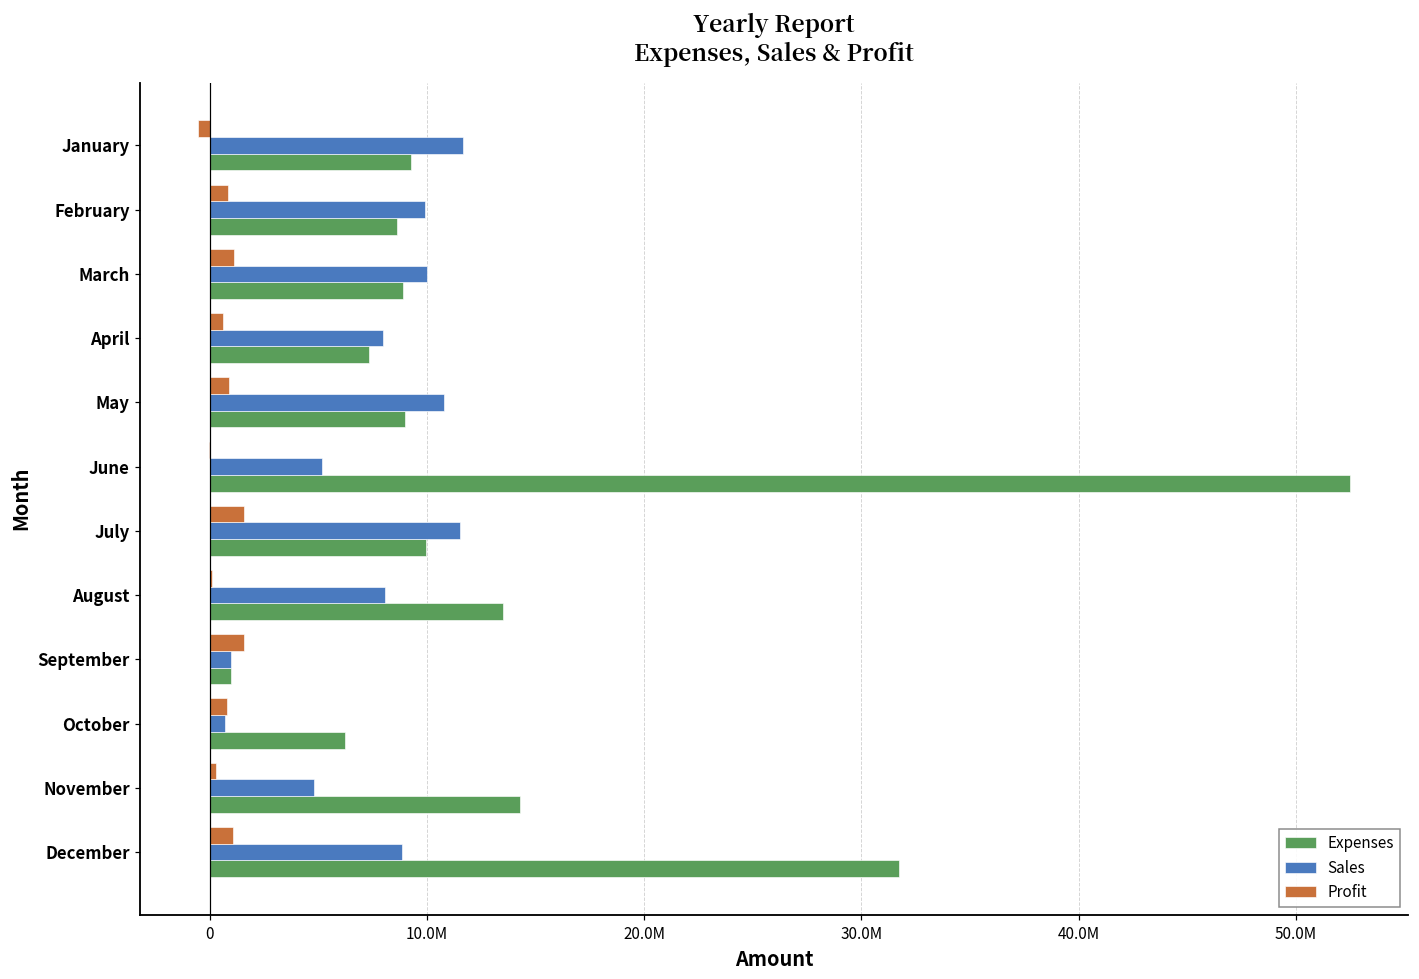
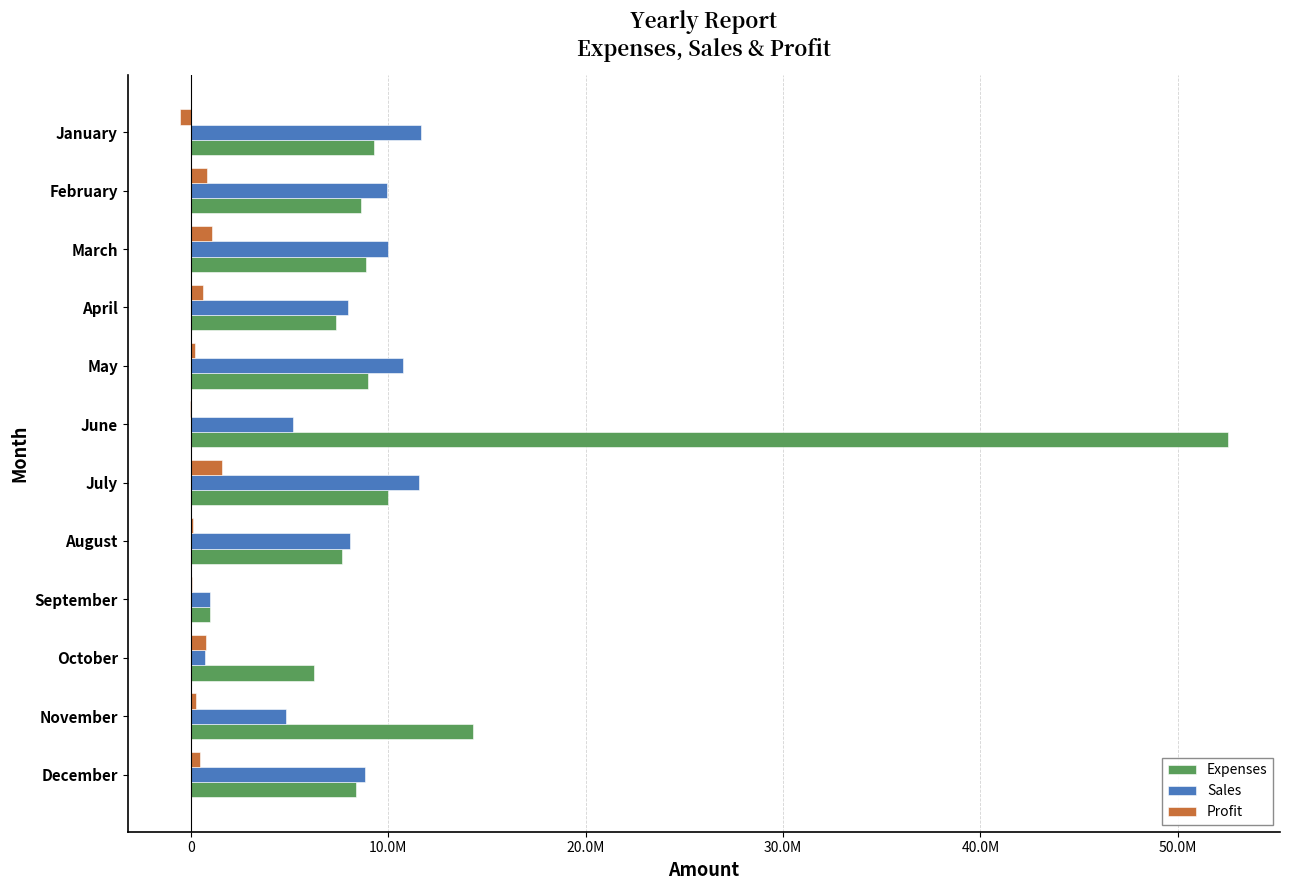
  {
    "Expenses": {
      "January": 9300000,
      "February": 8600000,
      "March": 8900000,
      "April": 7300000,
      "May": 9000000,
      "June": 52500000,
      "July": 10000000,
-     "August": 13500000,
+     "August": 7700000,
      "September": 1000000,
      "October": 6200000,
      "November": 14300000,
-     "December": 31700000
+     "December": 8300000
    },
    "Sales": {
      "January": 11600000,
      "February": 9900000,
      "March": 10000000,
      "April": 8000000,
      "May": 10800000,
      "June": 5200000,
      "July": 11500000,
      "August": 8100000,
      "September": 1000000,
      "October": 700000,
      "November": 4800000,
      "December": 8800000
    },
    "Profit": {
      "January": -500000,
      "February": 800000,
      "March": 1100000,
      "April": 600000,
-     "May": 900000,
+     "May": 200000,
      "July": 1600000,
-     "September": 1600000,
+     "September": 100000,
      "October": 800000,
      "November": 300000,
-     "December": 1100000
+     "December": 500000
    }
  }
